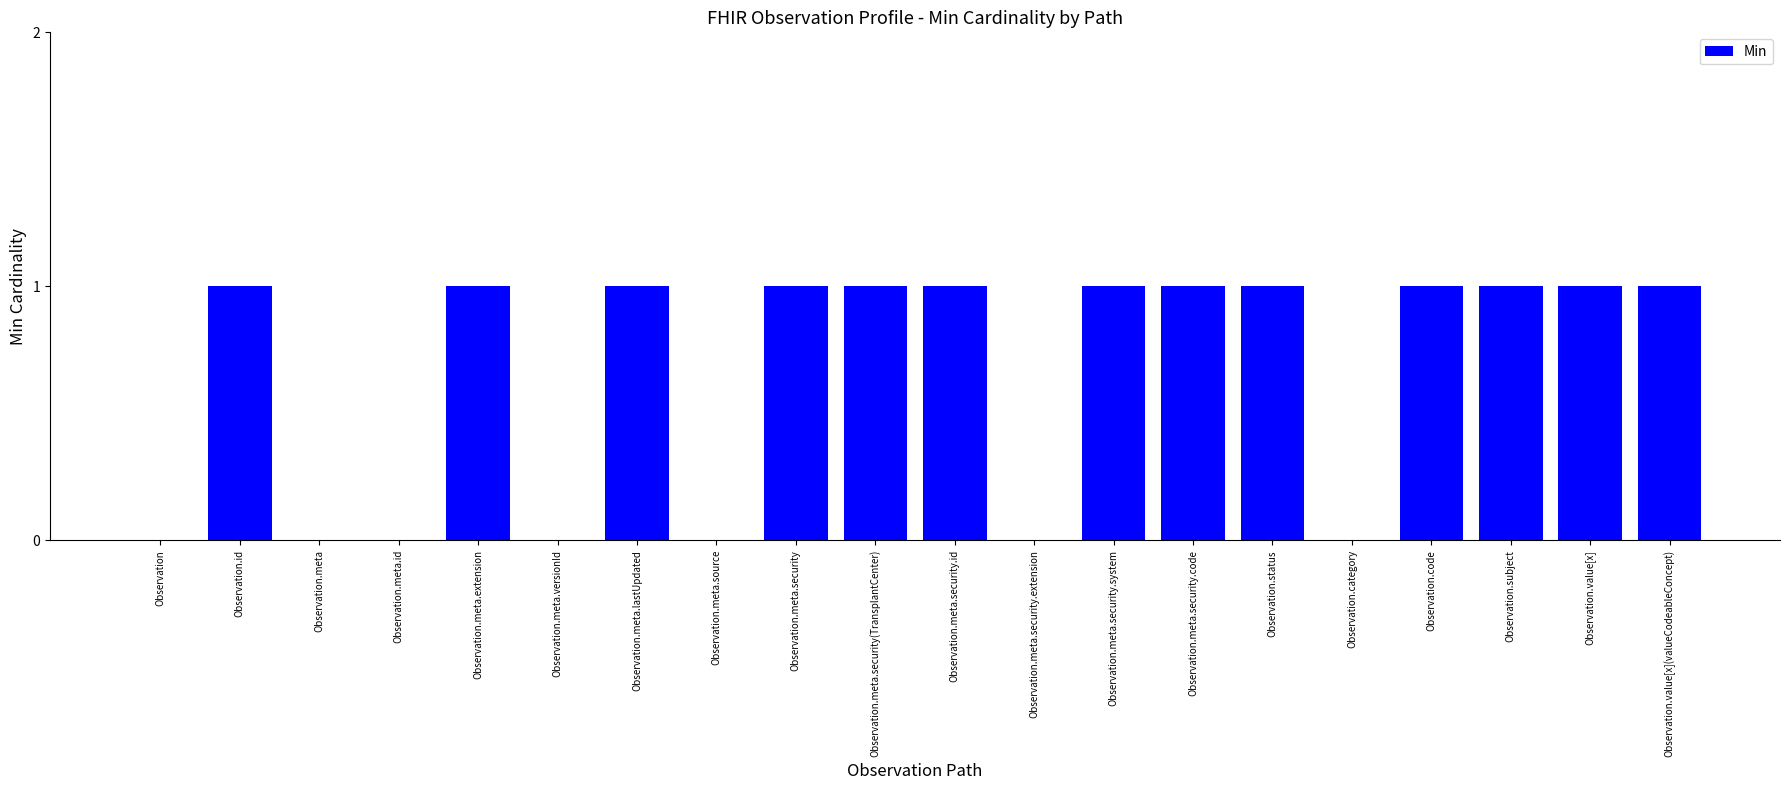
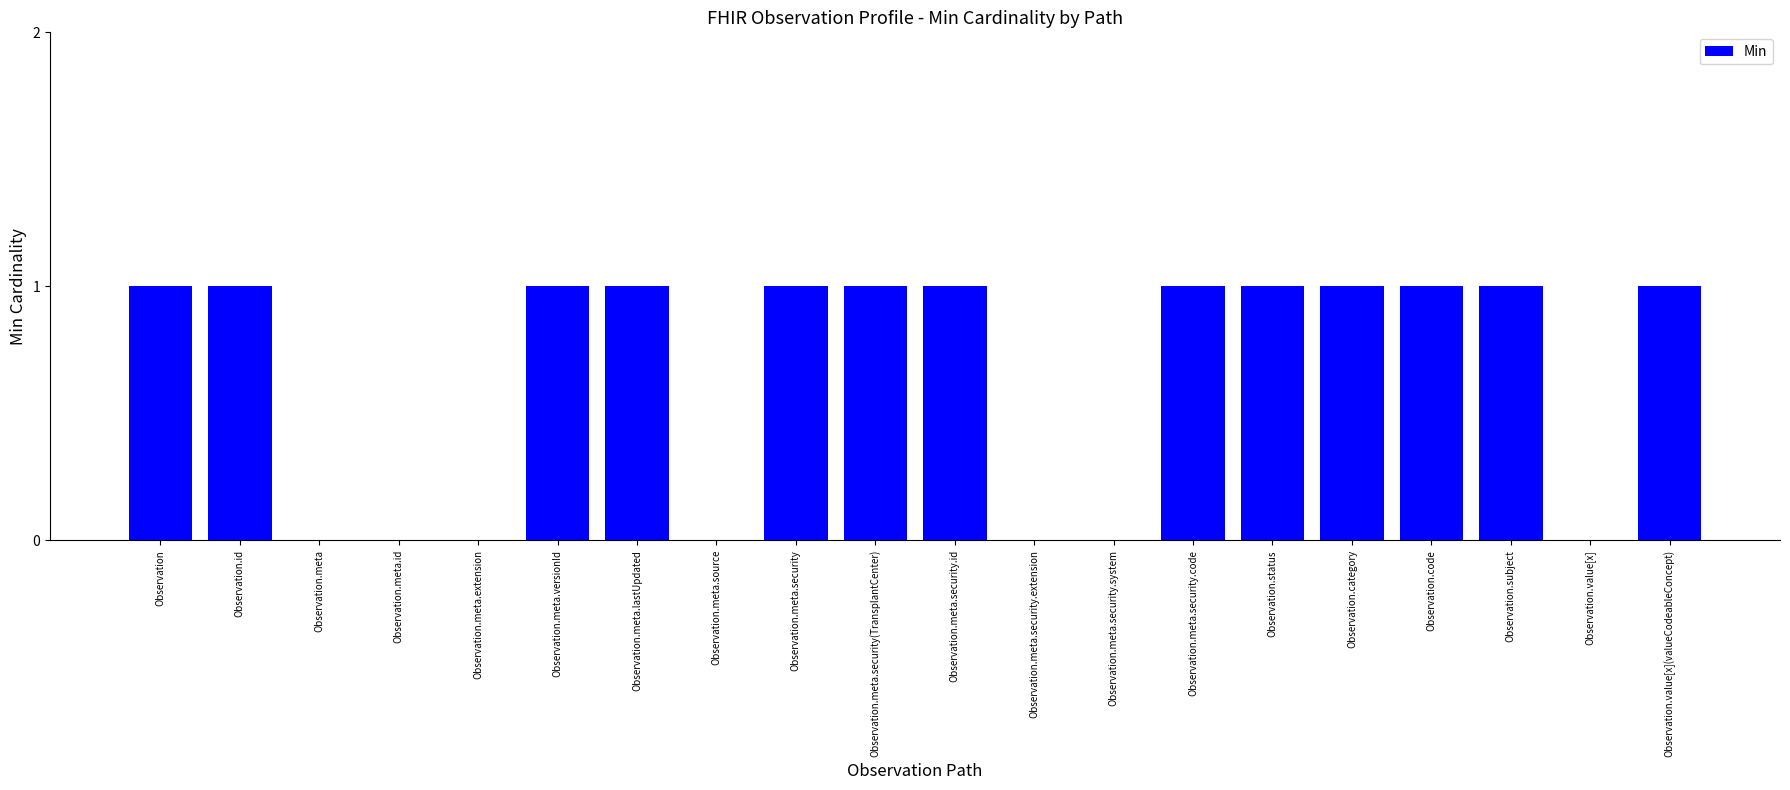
  {
-   "Observation": 0,
+   "Observation": 1,
    "Observation.id": 1,
    "Observation.meta": 0,
    "Observation.meta.id": 0,
-   "Observation.meta.extension": 1,
-   "Observation.meta.versionId": 0,
+   "Observation.meta.extension": 0,
+   "Observation.meta.versionId": 1,
    "Observation.meta.lastUpdated": 1,
    "Observation.meta.source": 0,
    "Observation.meta.security": 1,
    "Observation.meta.security(TransplantCenter)": 1,
    "Observation.meta.security.id": 1,
    "Observation.meta.security.extension": 0,
-   "Observation.meta.security.system": 1,
+   "Observation.meta.security.system": 0,
    "Observation.meta.security.code": 1,
    "Observation.status": 1,
-   "Observation.category": 0,
+   "Observation.category": 1,
    "Observation.code": 1,
    "Observation.subject": 1,
-   "Observation.value[x]": 1,
+   "Observation.value[x]": 0,
    "Observation.value[x](valueCodeableConcept)": 1
  }
